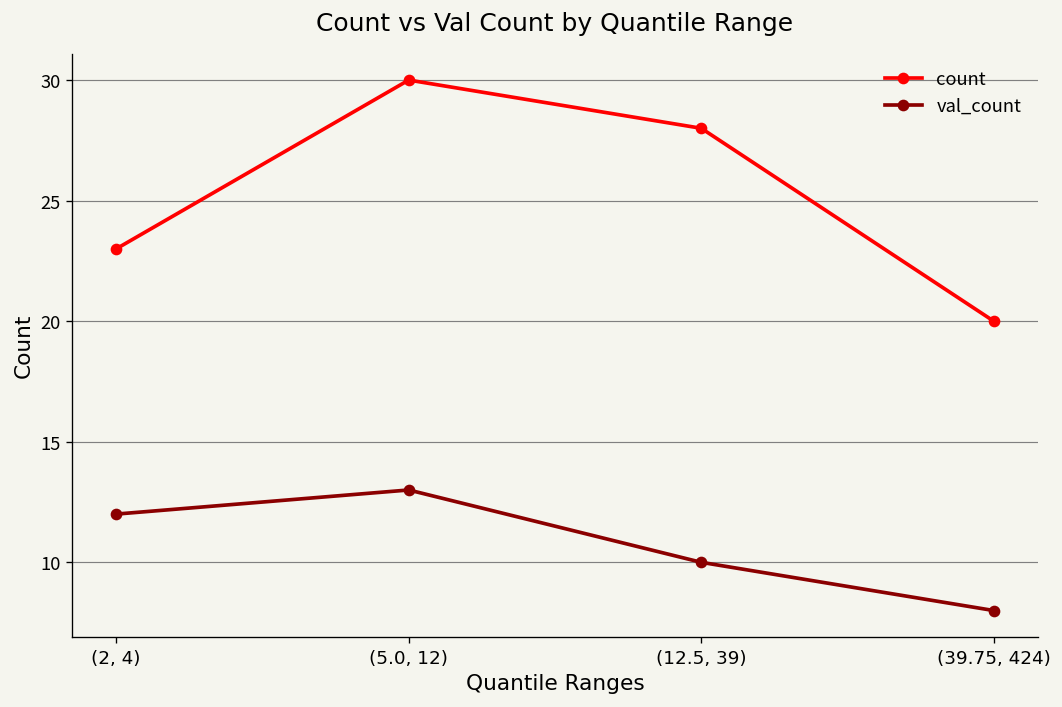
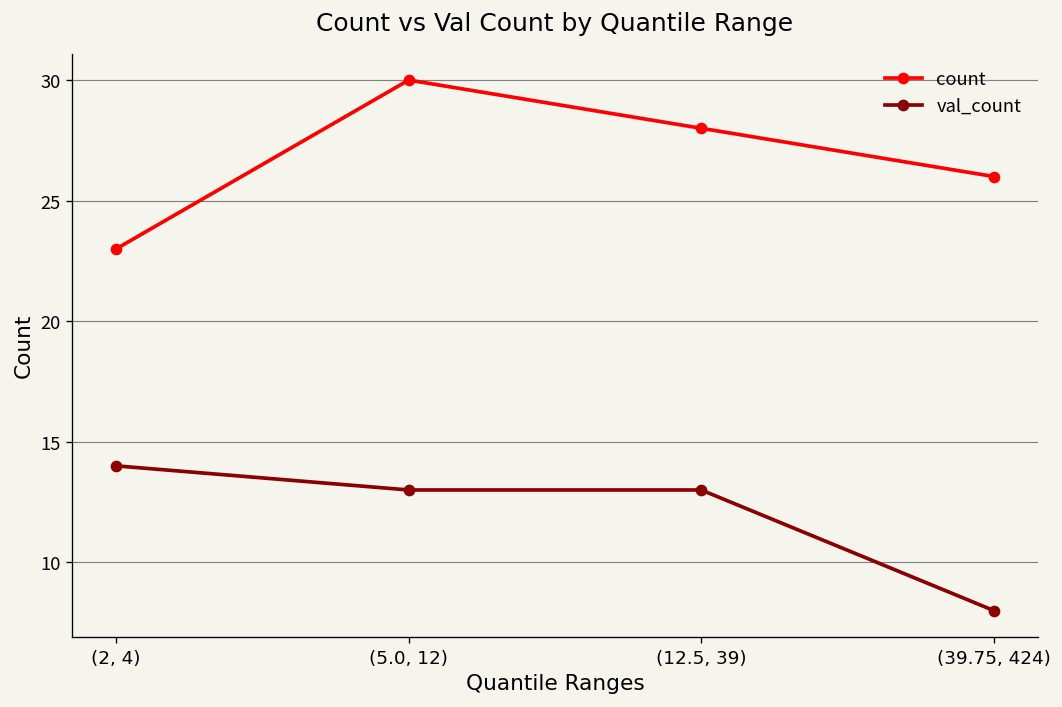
  {
    "count": {
      "(2, 4)": 23,
      "(5.0, 12)": 30,
      "(12.5, 39)": 28,
-     "(39.75, 424)": 20
+     "(39.75, 424)": 26
    },
    "val_count": {
-     "(2, 4)": 12,
+     "(2, 4)": 14,
      "(5.0, 12)": 13,
-     "(12.5, 39)": 10,
+     "(12.5, 39)": 13,
      "(39.75, 424)": 8
    }
  }
